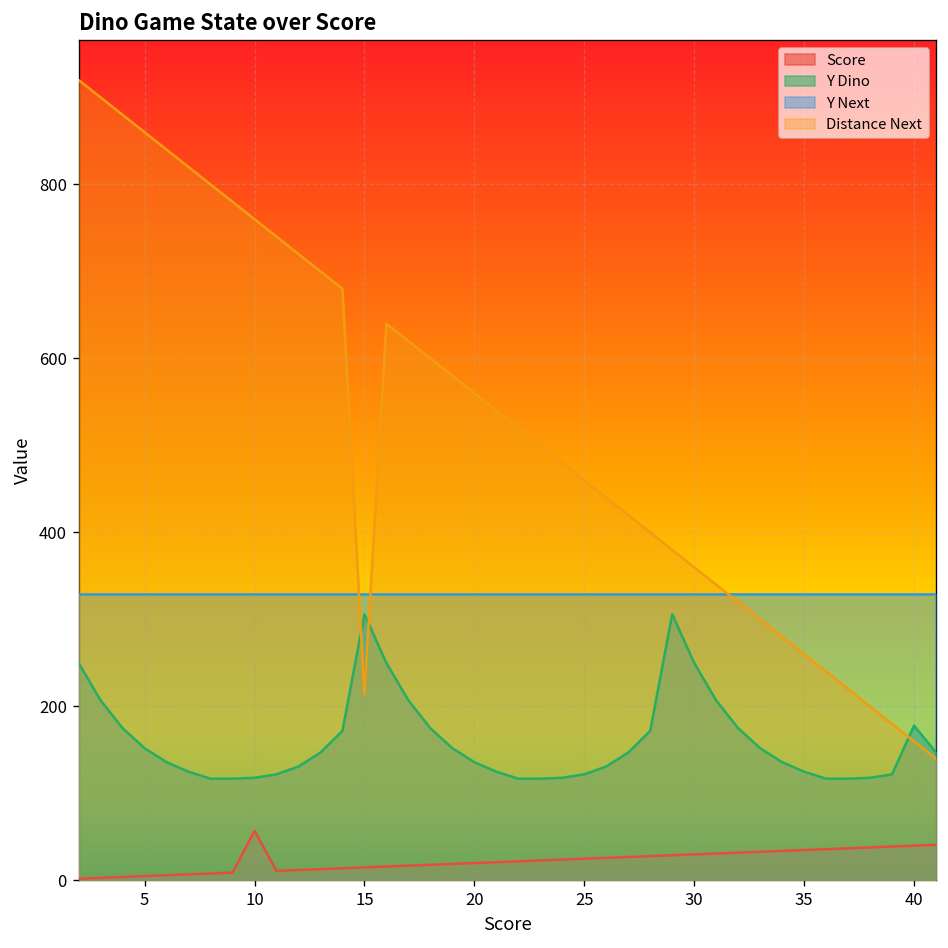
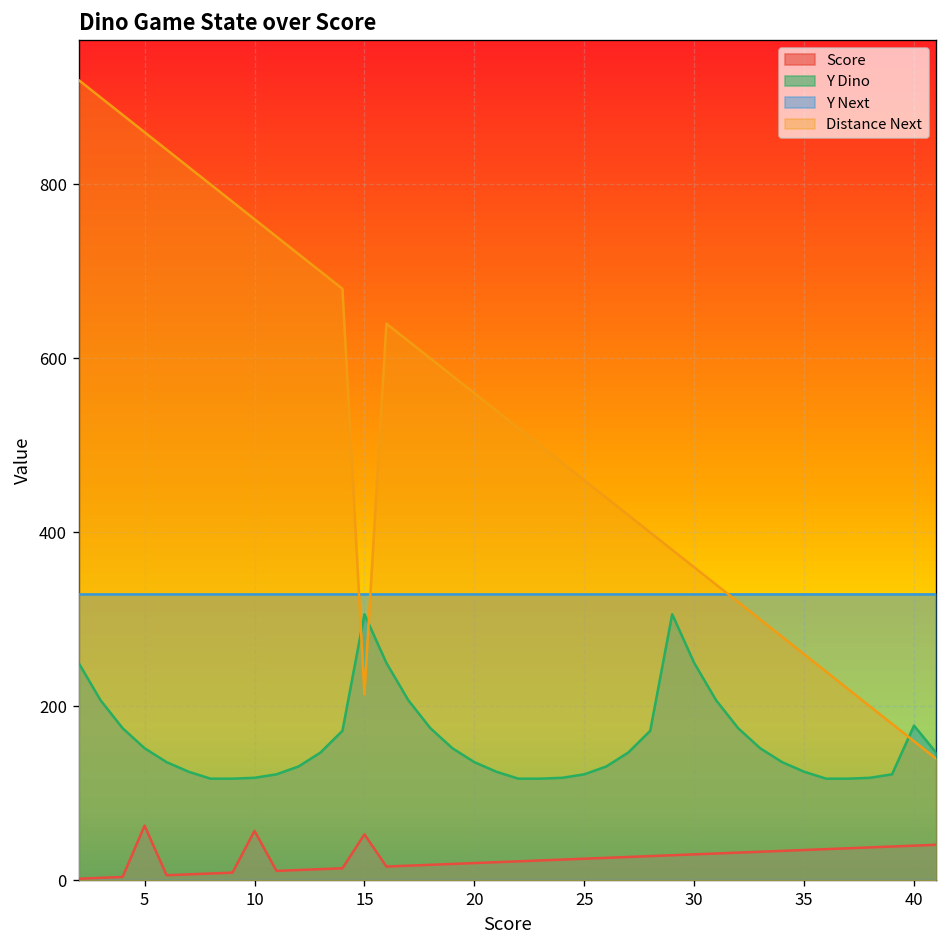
  {
    "Score": {
-     "5": 10,
+     "5": 60,
      "10": 60,
-     "15": 20,
+     "15": 50,
      "20": 20,
      "25": 30,
      "30": 30,
      "35": 40,
      "40": 40
    },
    "Y Dino": {
      "5": 150,
      "10": 120,
      "15": 310,
      "20": 140,
      "25": 120,
      "30": 250,
      "35": 130,
      "40": 180
    },
    "Y Next": {
      "5": 330,
      "10": 330,
      "15": 330,
      "20": 330,
      "25": 330,
      "30": 330,
      "35": 330,
      "40": 330
    },
    "Distance Next": {
      "5": 860,
      "10": 760,
      "15": 210,
      "20": 560,
      "25": 460,
      "30": 360,
      "35": 260,
      "40": 160
    }
  }
